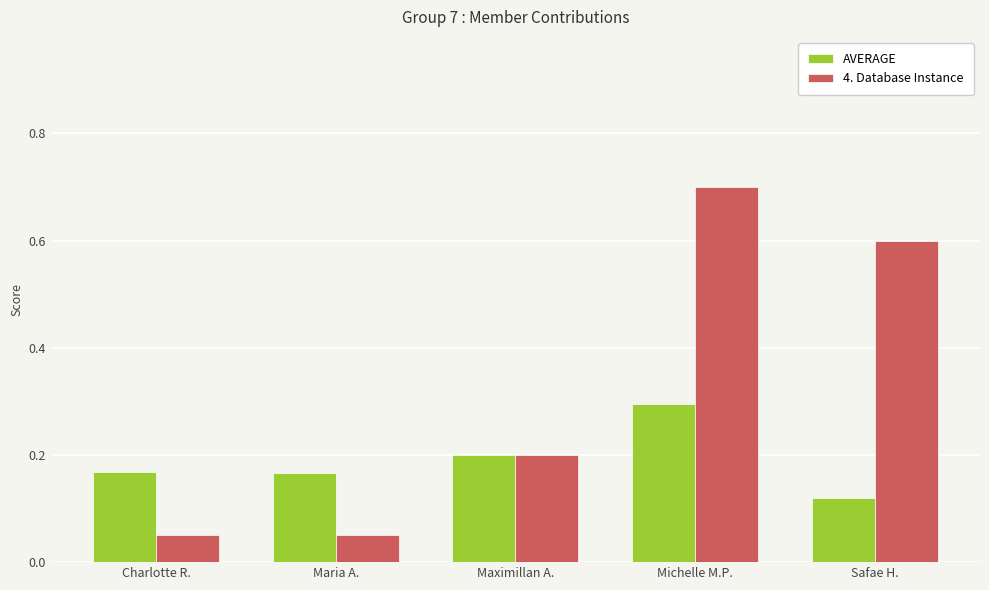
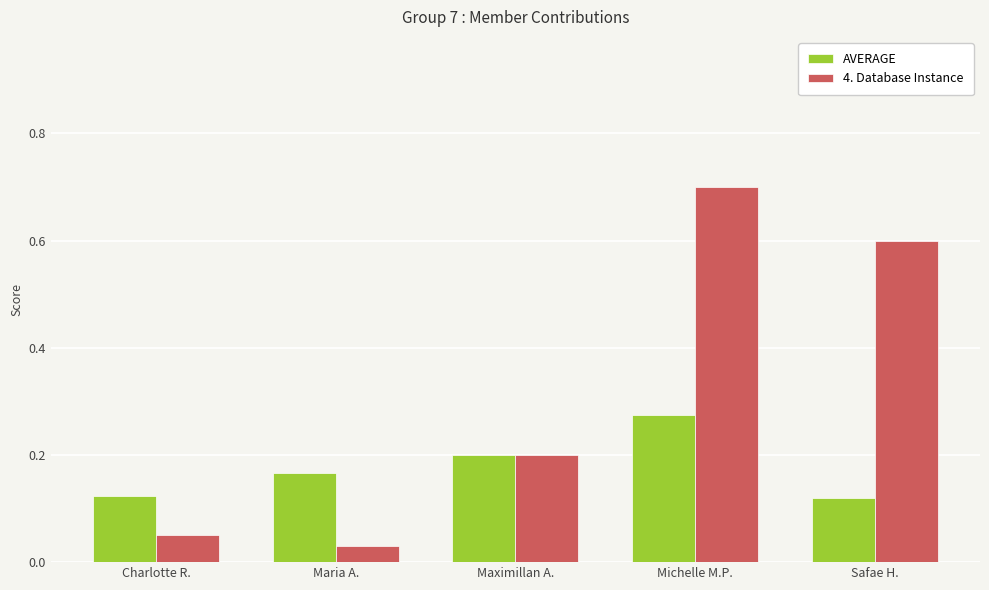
  {
    "AVERAGE": {
-     "Charlotte R.": 0.17,
+     "Charlotte R.": 0.12,
      "Maria A.": 0.17,
      "Maximillan A.": 0.20,
-     "Michelle M.P.": 0.30,
+     "Michelle M.P.": 0.28,
      "Safae H.": 0.12
    },
    "4. Database Instance": {
      "Charlotte R.": 0.05,
-     "Maria A.": 0.05,
+     "Maria A.": 0.03,
      "Maximillan A.": 0.20,
      "Michelle M.P.": 0.70,
      "Safae H.": 0.60
    }
  }
